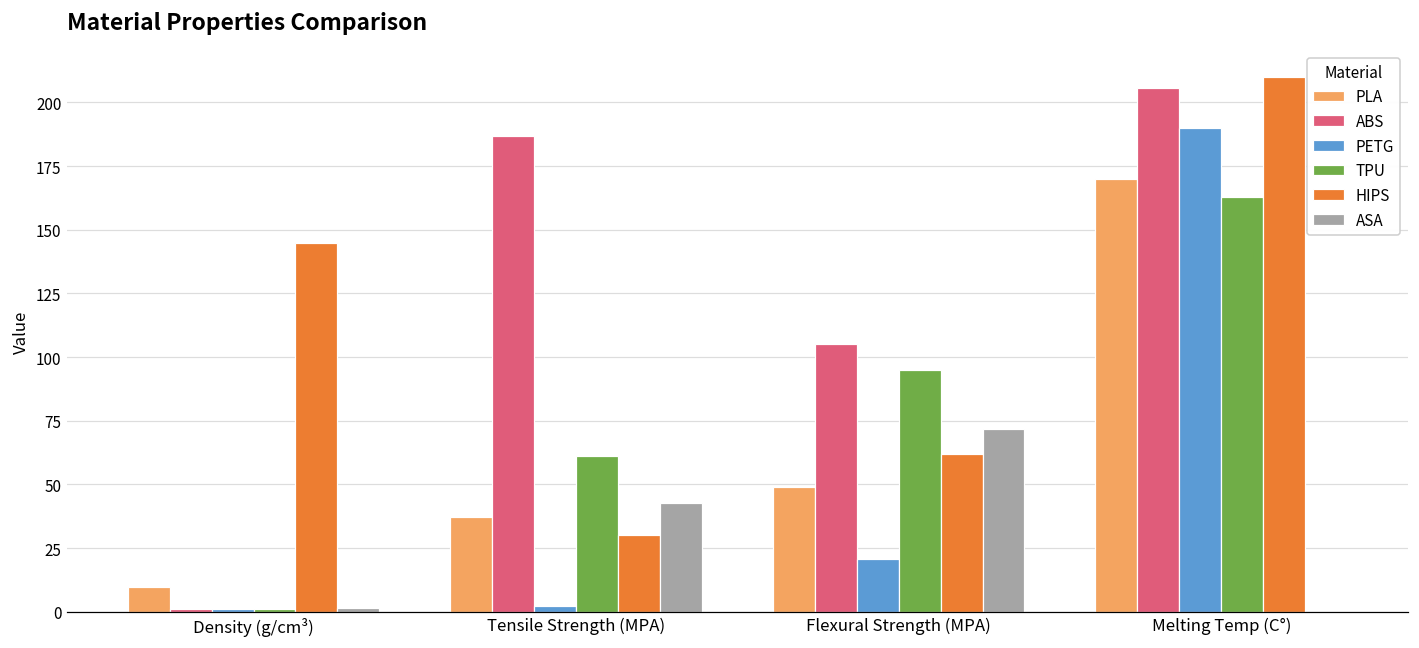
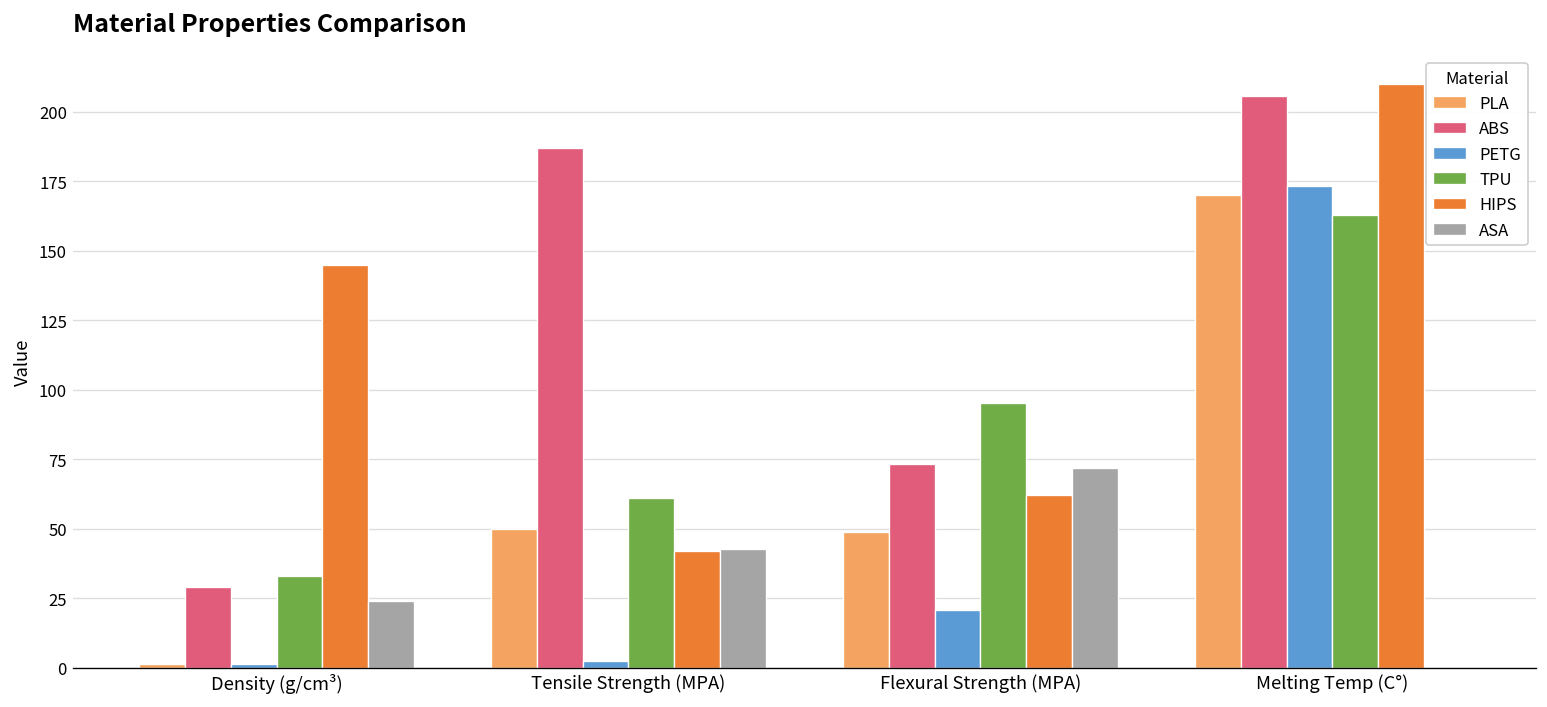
  {
    "PLA": {
-     "Density (g/cm³)": 10,
-     "Tensile Strength (MPA)": 37,
+     "Density (g/cm³)": 1,
+     "Tensile Strength (MPA)": 50,
      "Flexural Strength (MPA)": 49,
      "Melting Temp (C°)": 170
    },
    "ABS": {
-     "Density (g/cm³)": 1,
+     "Density (g/cm³)": 29,
      "Tensile Strength (MPA)": 187,
-     "Flexural Strength (MPA)": 105,
+     "Flexural Strength (MPA)": 73,
      "Melting Temp (C°)": 206
    },
    "PETG": {
      "Density (g/cm³)": 1,
      "Tensile Strength (MPA)": 2,
      "Flexural Strength (MPA)": 21,
-     "Melting Temp (C°)": 190
+     "Melting Temp (C°)": 173
    },
    "TPU": {
-     "Density (g/cm³)": 1,
+     "Density (g/cm³)": 33,
      "Tensile Strength (MPA)": 61,
      "Flexural Strength (MPA)": 95,
      "Melting Temp (C°)": 163
    },
    "HIPS": {
      "Density (g/cm³)": 145,
-     "Tensile Strength (MPA)": 30,
+     "Tensile Strength (MPA)": 42,
      "Flexural Strength (MPA)": 62,
      "Melting Temp (C°)": 210
    },
    "ASA": {
-     "Density (g/cm³)": 1,
+     "Density (g/cm³)": 24,
      "Tensile Strength (MPA)": 43,
      "Flexural Strength (MPA)": 72,
      "Melting Temp (C°)": 0
    }
  }
